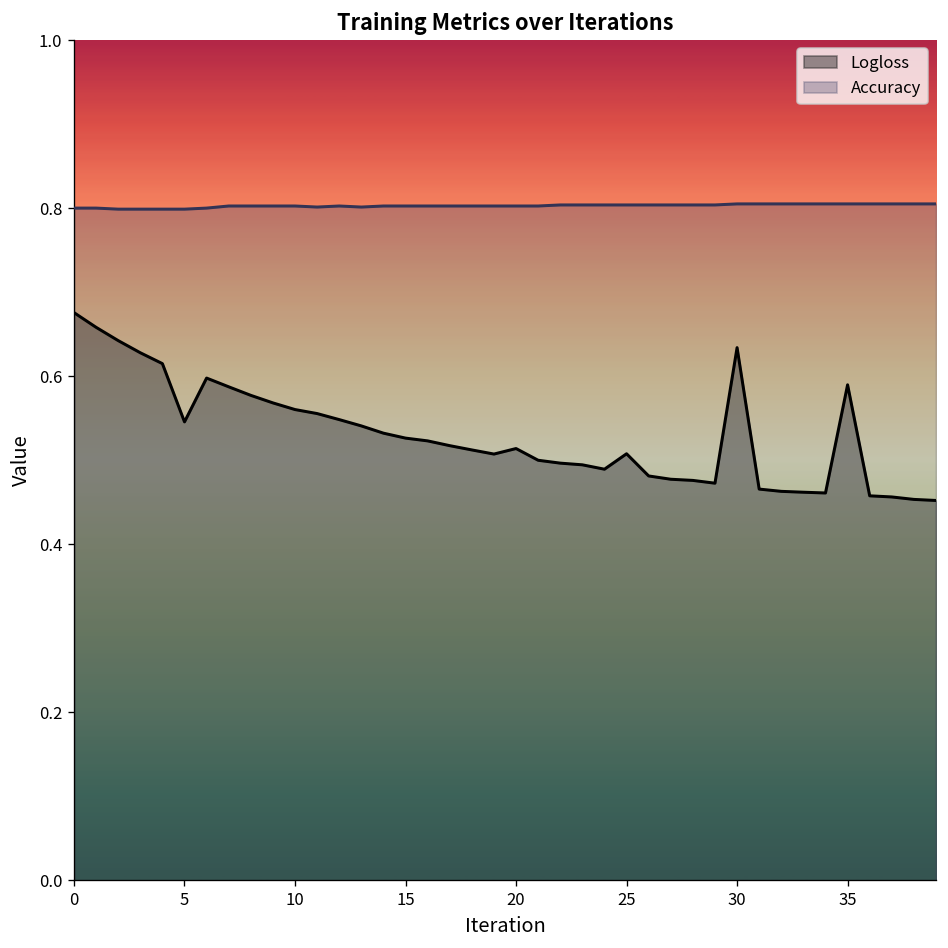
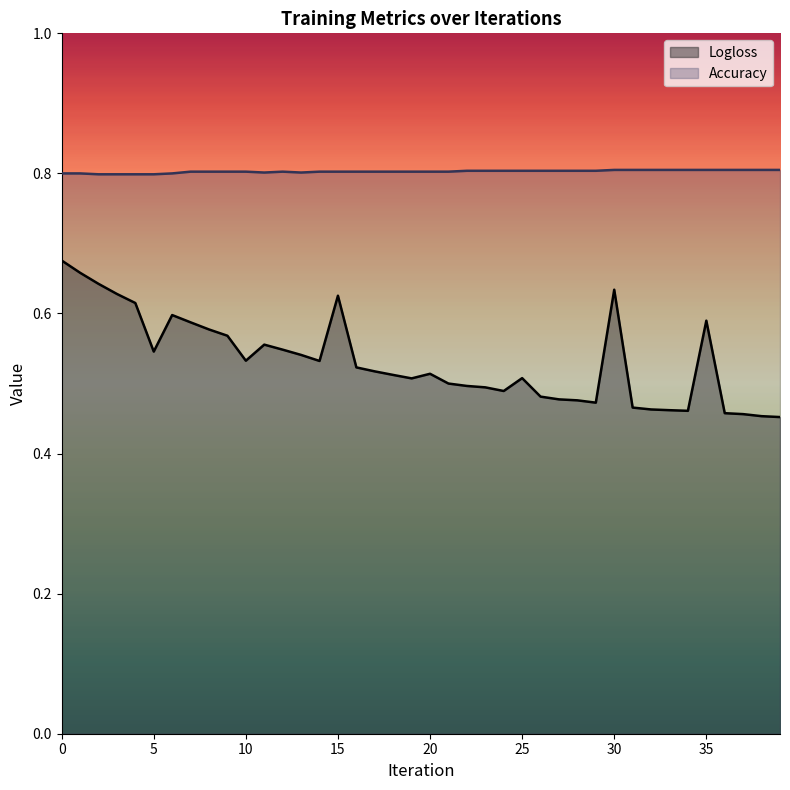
  {
    "Logloss": {
      "0": 0.68,
      "5": 0.55,
-     "10": 0.56,
-     "15": 0.53,
+     "10": 0.53,
+     "15": 0.63,
      "20": 0.51,
      "25": 0.51,
      "30": 0.63,
      "35": 0.59
    },
    "Accuracy": {
      "0": 0.80,
      "5": 0.80,
      "10": 0.80,
      "15": 0.80,
      "20": 0.80,
      "25": 0.80,
      "30": 0.81,
      "35": 0.81
    }
  }
